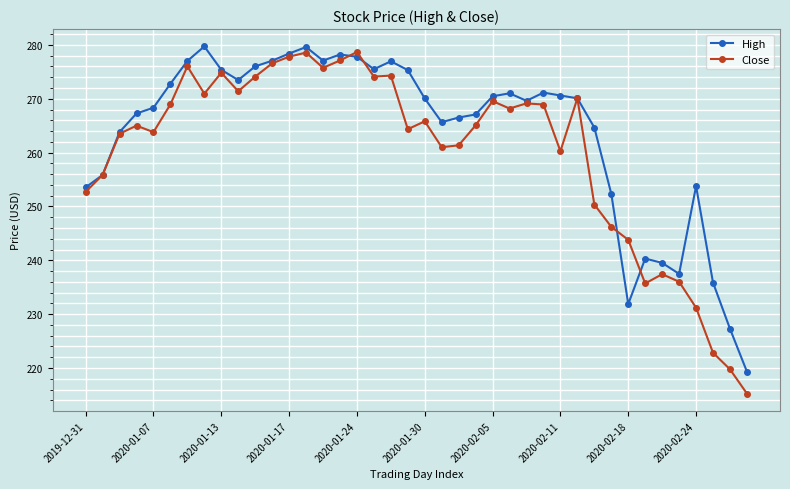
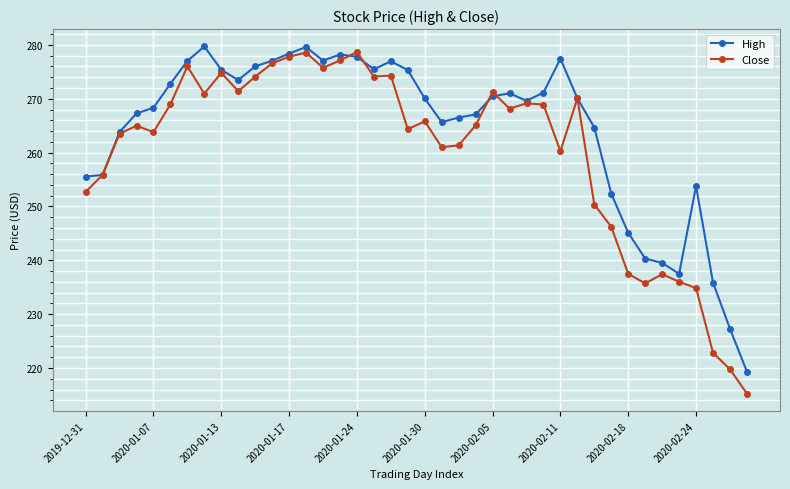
  {
    "High": {
-     "2019-12-31": 254,
+     "2019-12-31": 256,
      "2020-01-07": 268,
      "2020-01-13": 275,
      "2020-01-17": 278,
      "2020-01-24": 278,
      "2020-01-30": 270,
      "2020-02-05": 270,
-     "2020-02-11": 271,
-     "2020-02-18": 232,
+     "2020-02-11": 277,
+     "2020-02-18": 245,
      "2020-02-24": 254
    },
    "Close": {
      "2019-12-31": 253,
      "2020-01-07": 264,
      "2020-01-13": 275,
      "2020-01-17": 278,
      "2020-01-24": 279,
      "2020-01-30": 266,
-     "2020-02-05": 270,
+     "2020-02-05": 271,
      "2020-02-11": 260,
-     "2020-02-18": 244,
-     "2020-02-24": 231
+     "2020-02-18": 238,
+     "2020-02-24": 235
    }
  }
